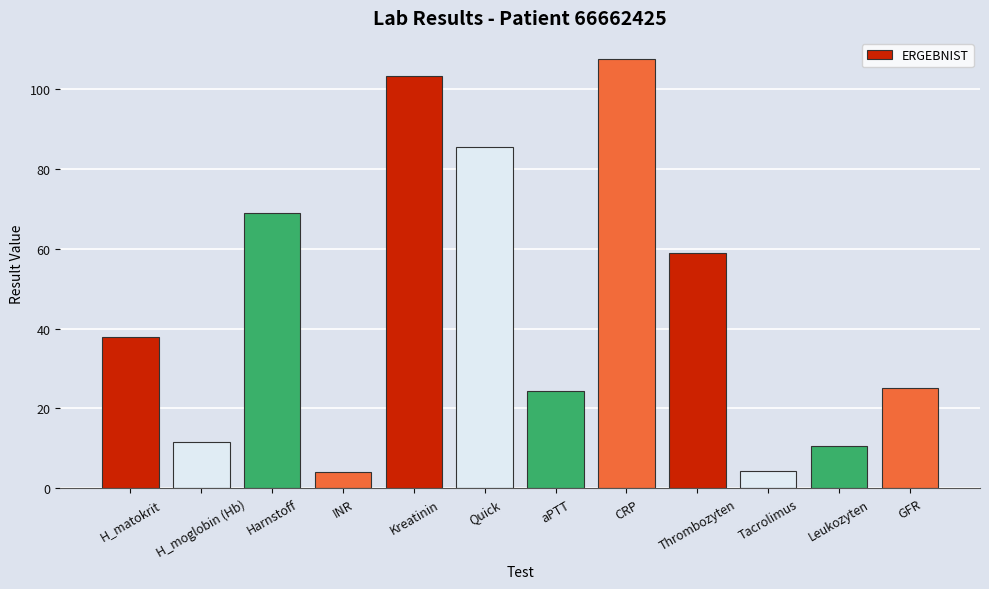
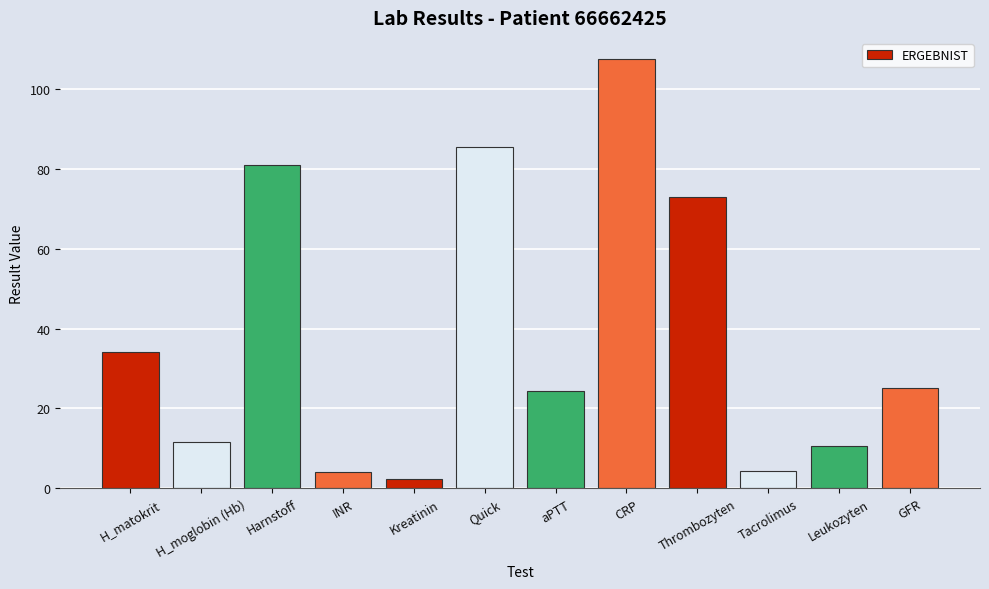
  {
-   "H_matokrit": 38,
+   "H_matokrit": 34,
    "H_moglobin (Hb)": 12,
-   "Harnstoff": 69,
+   "Harnstoff": 81,
    "INR": 4,
-   "Kreatinin": 103,
+   "Kreatinin": 2,
    "Quick": 86,
    "aPTT": 24,
    "CRP": 107,
-   "Thrombozyten": 59,
+   "Thrombozyten": 73,
    "Tacrolimus": 4,
    "Leukozyten": 11,
    "GFR": 25
  }
